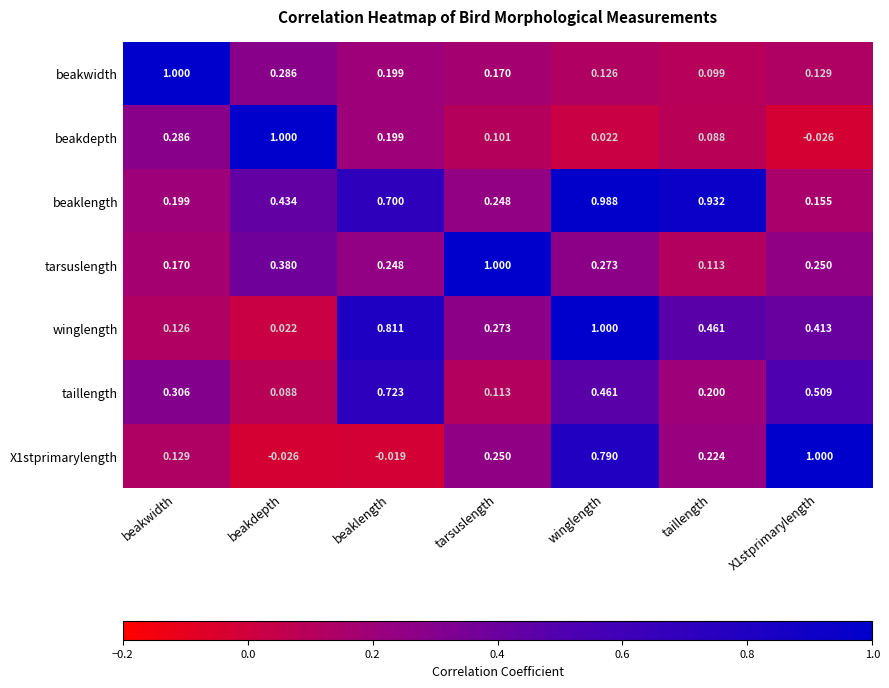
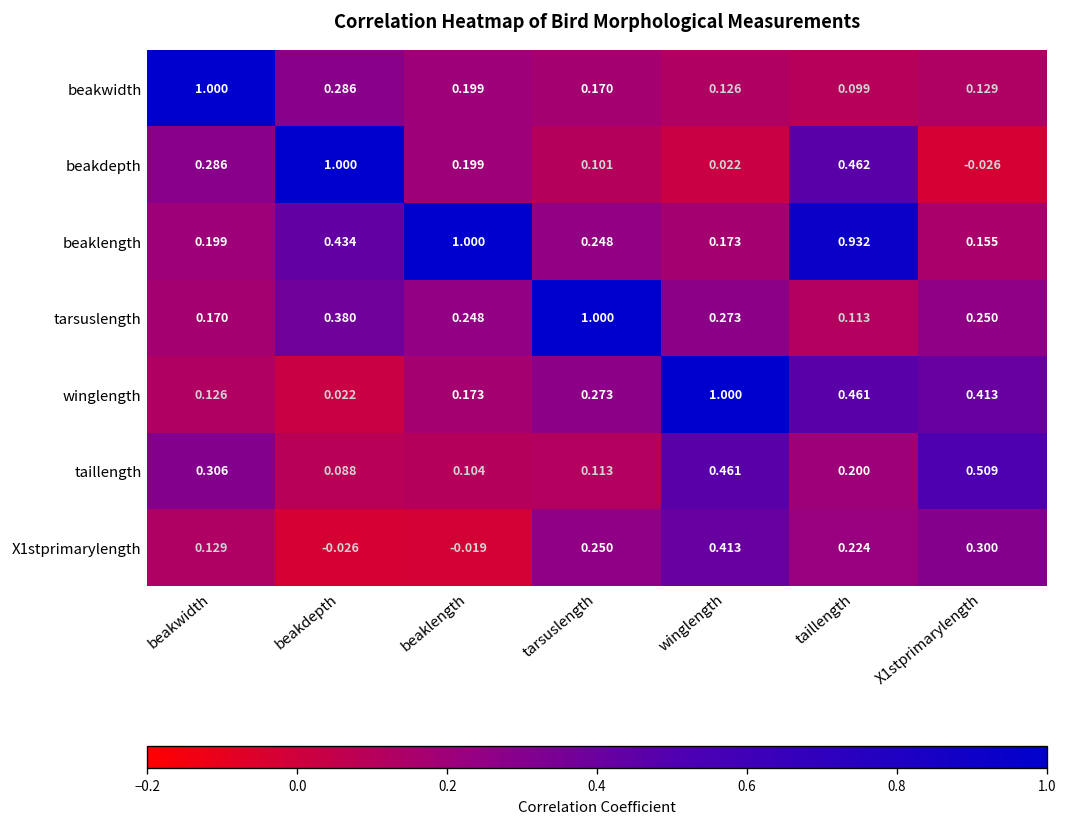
  {
    "beakwidth": {
      "beakwidth": 1.000,
      "beakdepth": 0.286,
      "beaklength": 0.199,
      "tarsuslength": 0.170,
      "winglength": 0.126,
      "taillength": 0.099,
      "X1stprimarylength": 0.129
    },
    "beakdepth": {
      "beakwidth": 0.286,
      "beakdepth": 1.000,
      "beaklength": 0.199,
      "tarsuslength": 0.101,
      "winglength": 0.022,
-     "taillength": 0.088,
+     "taillength": 0.462,
      "X1stprimarylength": -0.026
    },
    "beaklength": {
      "beakwidth": 0.199,
      "beakdepth": 0.434,
-     "beaklength": 0.700,
+     "beaklength": 1.000,
      "tarsuslength": 0.248,
-     "winglength": 0.988,
+     "winglength": 0.173,
      "taillength": 0.932,
      "X1stprimarylength": 0.155
    },
    "tarsuslength": {
      "beakwidth": 0.170,
      "beakdepth": 0.380,
      "beaklength": 0.248,
      "tarsuslength": 1.000,
      "winglength": 0.273,
      "taillength": 0.113,
      "X1stprimarylength": 0.250
    },
    "winglength": {
      "beakwidth": 0.126,
      "beakdepth": 0.022,
-     "beaklength": 0.811,
+     "beaklength": 0.173,
      "tarsuslength": 0.273,
      "winglength": 1.000,
      "taillength": 0.461,
      "X1stprimarylength": 0.413
    },
    "taillength": {
      "beakwidth": 0.306,
      "beakdepth": 0.088,
-     "beaklength": 0.723,
+     "beaklength": 0.104,
      "tarsuslength": 0.113,
      "winglength": 0.461,
      "taillength": 0.200,
      "X1stprimarylength": 0.509
    },
    "X1stprimarylength": {
      "beakwidth": 0.129,
      "beakdepth": -0.026,
      "beaklength": -0.019,
      "tarsuslength": 0.250,
-     "winglength": 0.790,
+     "winglength": 0.413,
      "taillength": 0.224,
-     "X1stprimarylength": 1.000
+     "X1stprimarylength": 0.300
    }
  }
